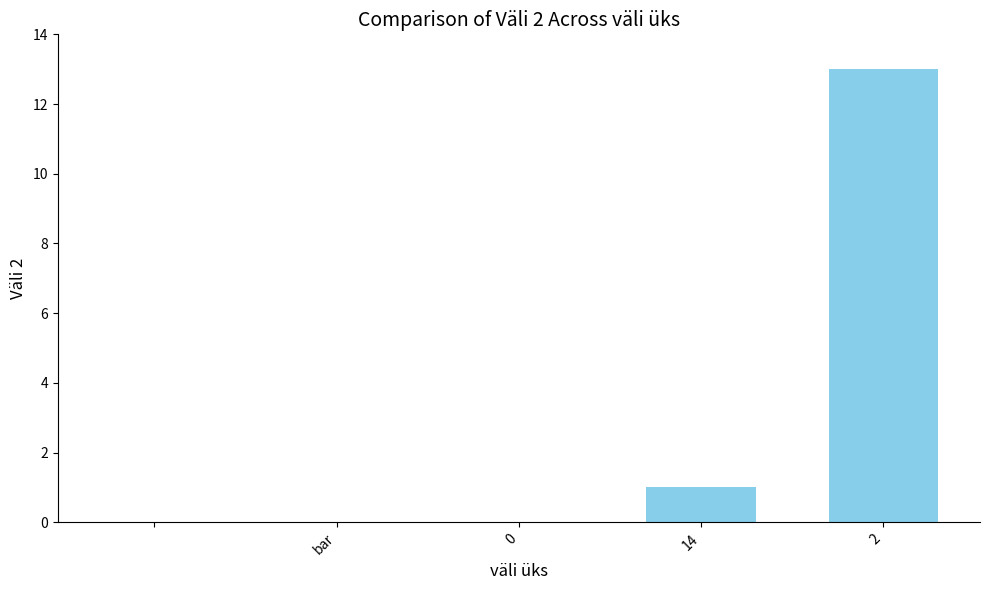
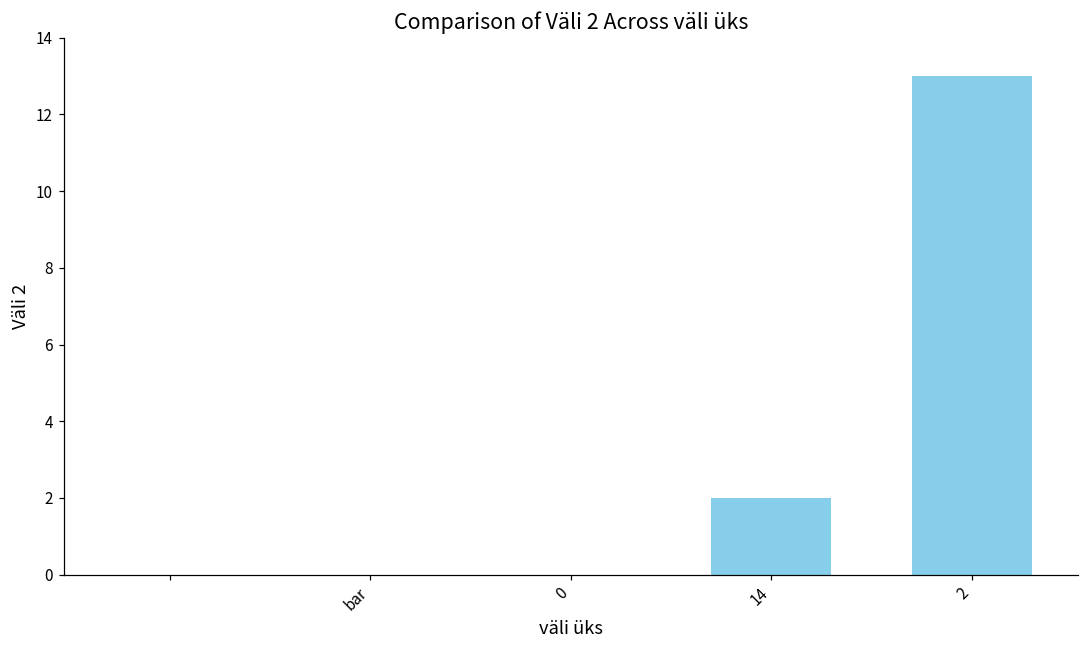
  {
    "bar": 0,
    "0": 0,
-   "14": 1,
+   "14": 2,
    "2": 13
  }
